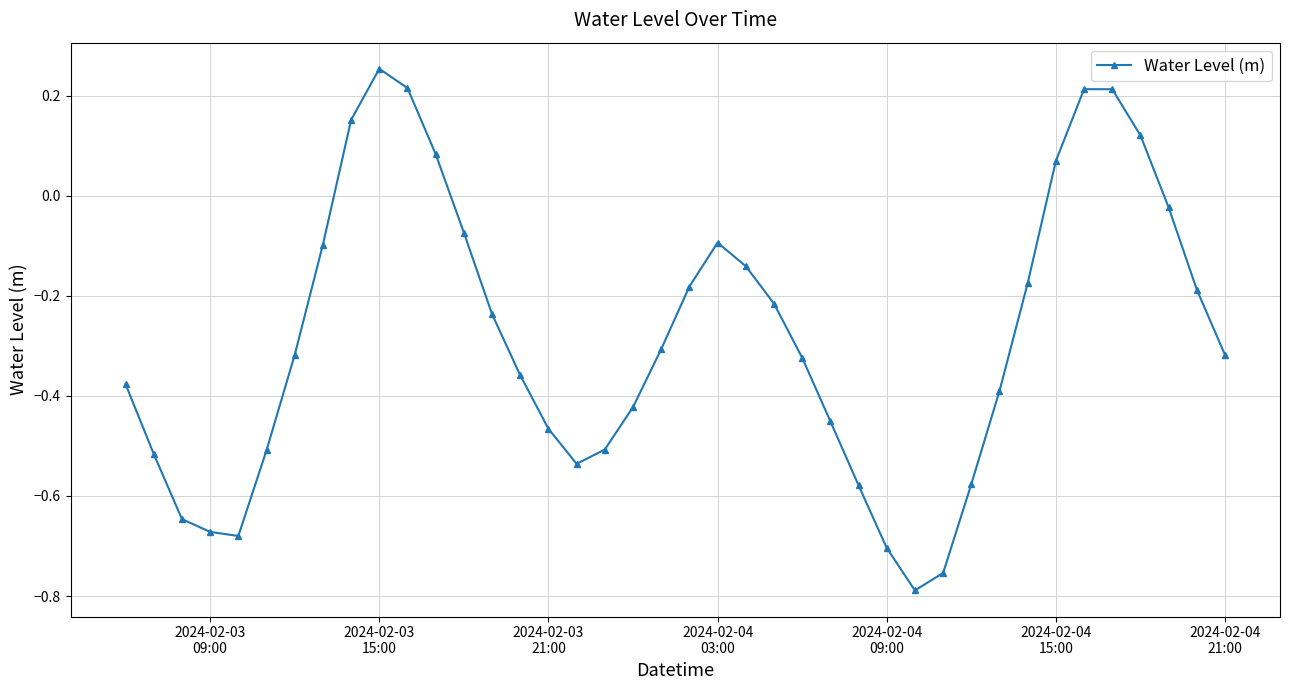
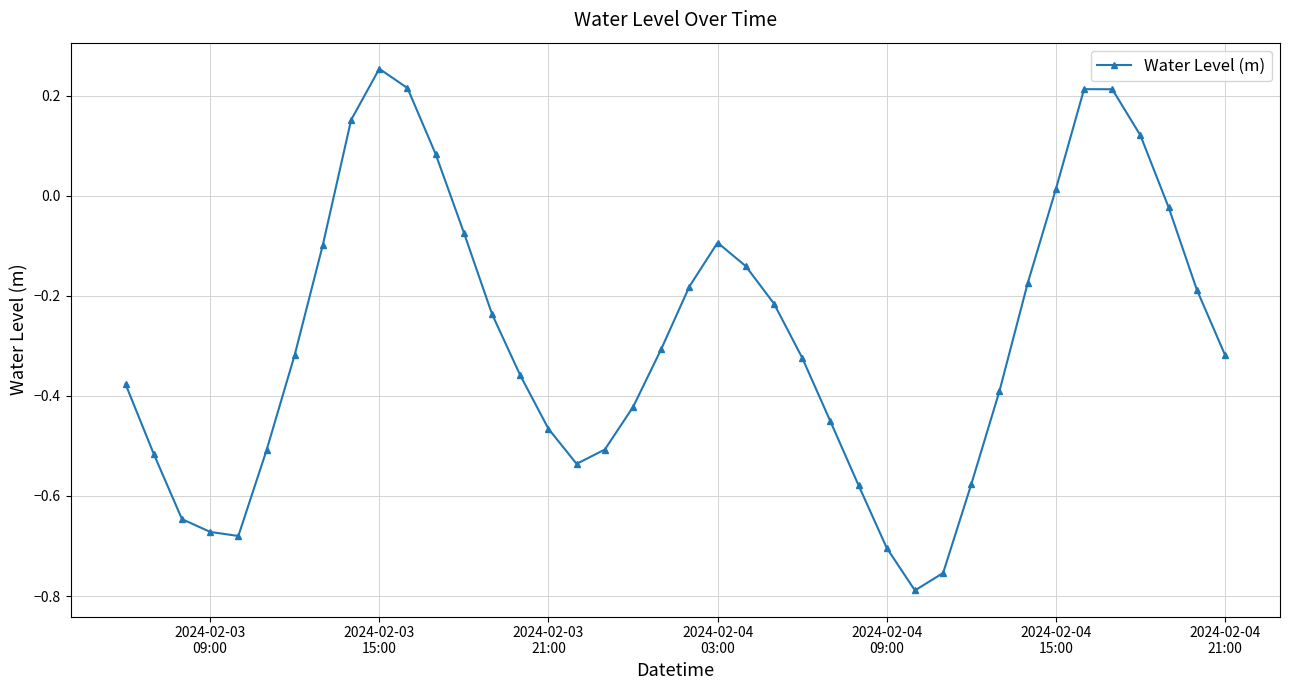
  {
    "2024-02-03 09:00": -0.67,
    "2024-02-03 15:00": 0.25,
    "2024-02-03 21:00": -0.47,
    "2024-02-04 03:00": -0.09,
    "2024-02-04 09:00": -0.70,
-   "2024-02-04 15:00": 0.07,
+   "2024-02-04 15:00": 0.01,
    "2024-02-04 21:00": -0.32
  }
